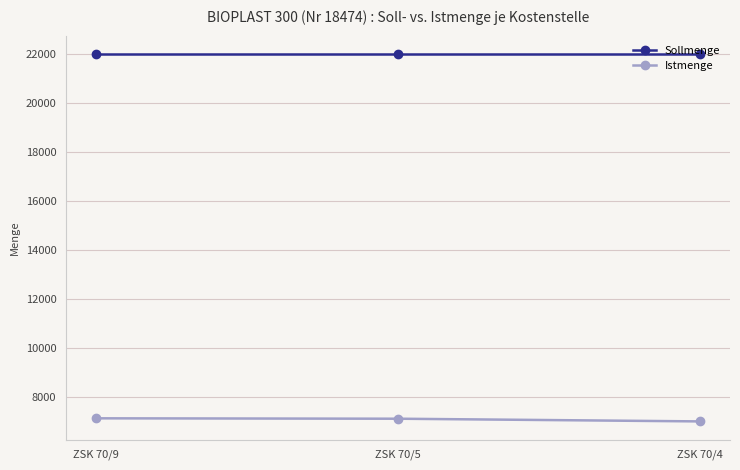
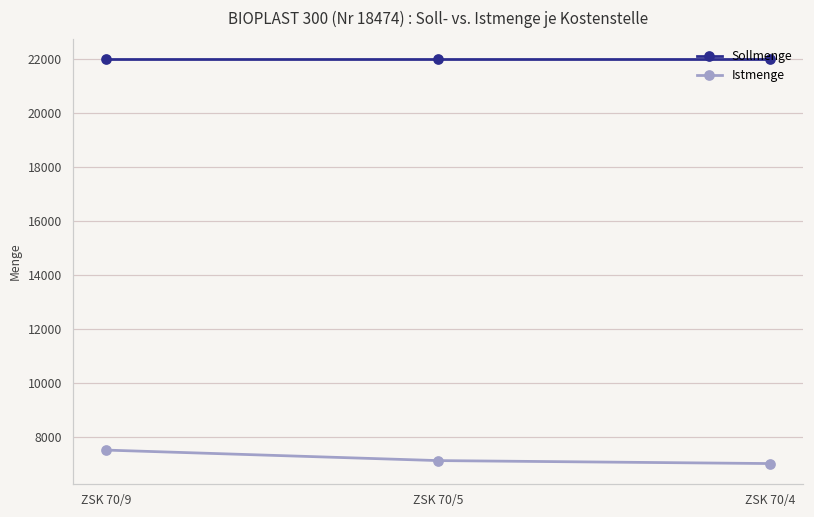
  {
    "Sollmenge": {
      "ZSK 70/9": 22000,
      "ZSK 70/5": 22000,
      "ZSK 70/4": 22000
    },
    "Istmenge": {
-     "ZSK 70/9": 7100,
+     "ZSK 70/9": 7500,
      "ZSK 70/5": 7100,
      "ZSK 70/4": 7000
    }
  }
